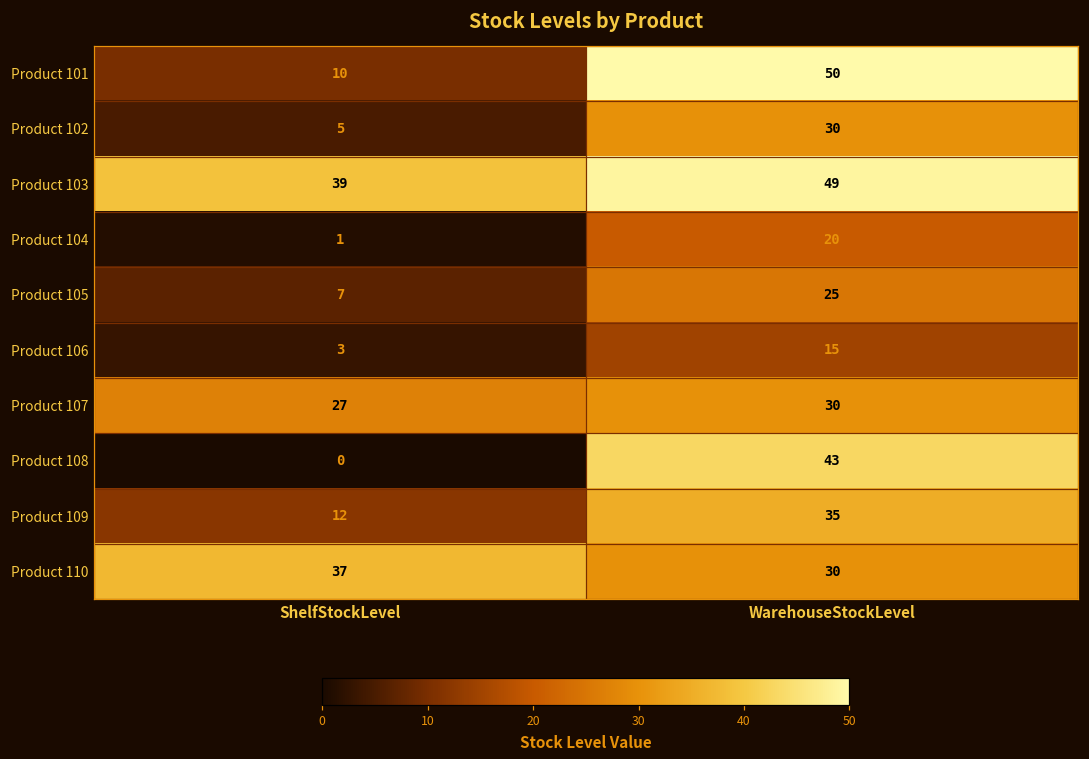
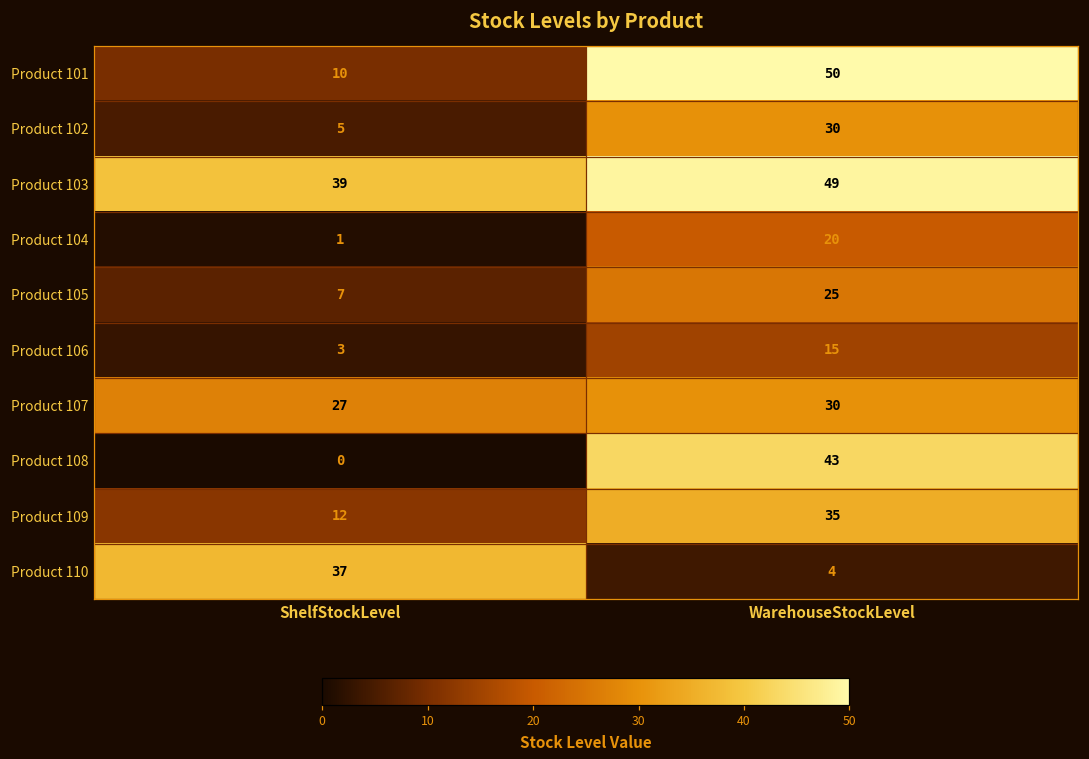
  {
    "Product 101": {
      "ShelfStockLevel": 10,
      "WarehouseStockLevel": 50
    },
    "Product 102": {
      "ShelfStockLevel": 5,
      "WarehouseStockLevel": 30
    },
    "Product 103": {
      "ShelfStockLevel": 39,
      "WarehouseStockLevel": 49
    },
    "Product 104": {
      "ShelfStockLevel": 1,
      "WarehouseStockLevel": 20
    },
    "Product 105": {
      "ShelfStockLevel": 7,
      "WarehouseStockLevel": 25
    },
    "Product 106": {
      "ShelfStockLevel": 3,
      "WarehouseStockLevel": 15
    },
    "Product 107": {
      "ShelfStockLevel": 27,
      "WarehouseStockLevel": 30
    },
    "Product 108": {
      "ShelfStockLevel": 0,
      "WarehouseStockLevel": 43
    },
    "Product 109": {
      "ShelfStockLevel": 12,
      "WarehouseStockLevel": 35
    },
    "Product 110": {
      "ShelfStockLevel": 37,
-     "WarehouseStockLevel": 30
+     "WarehouseStockLevel": 4
    }
  }
